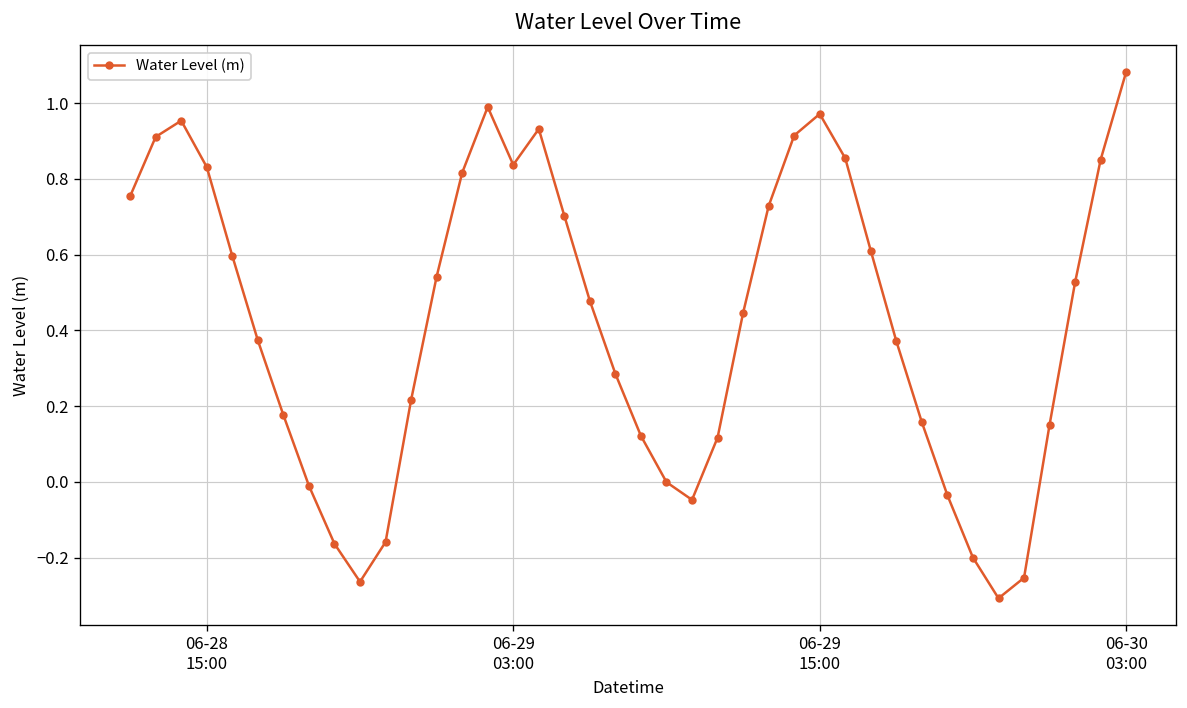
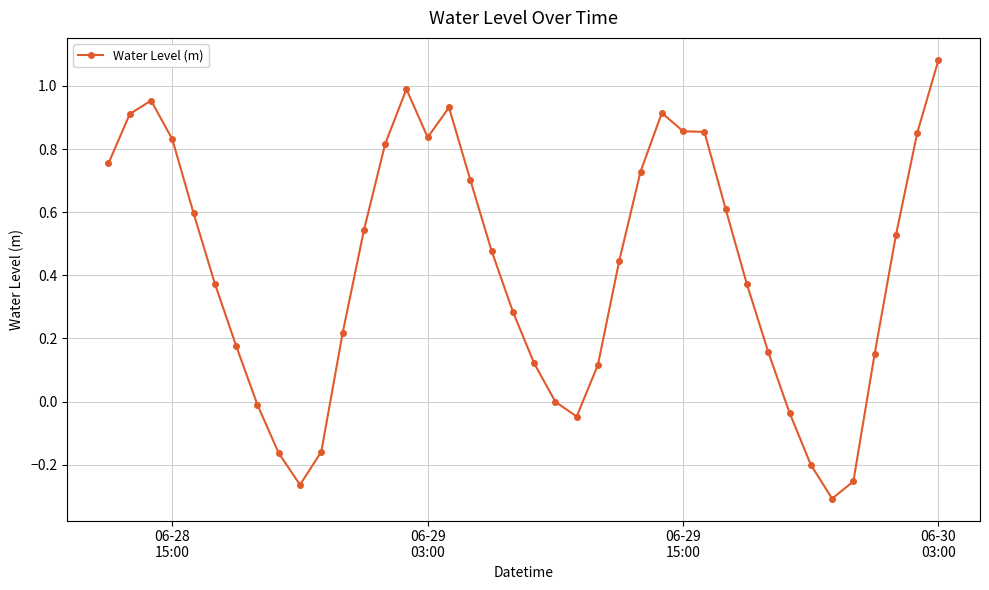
  {
    "06-28 15:00": 0.83,
    "06-29 03:00": 0.84,
-   "06-29 15:00": 0.97,
+   "06-29 15:00": 0.86,
    "06-30 03:00": 1.08
  }
